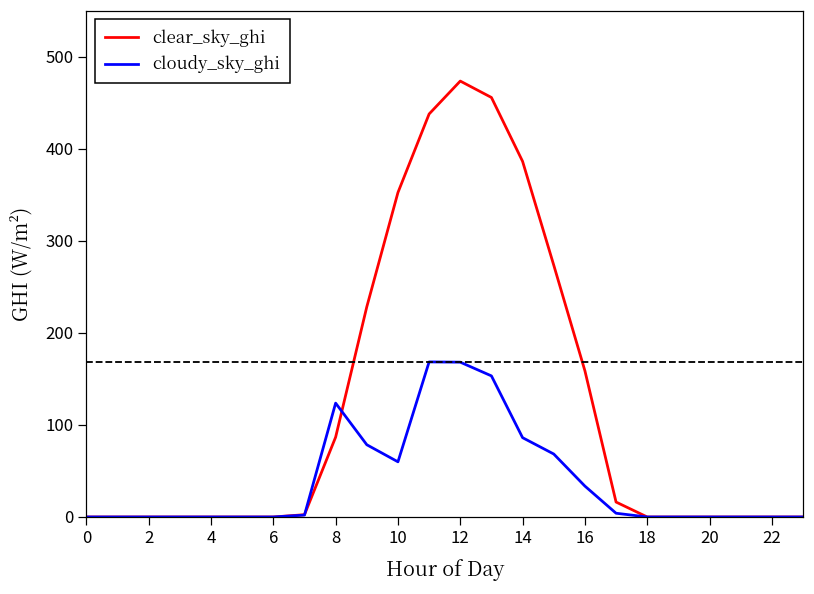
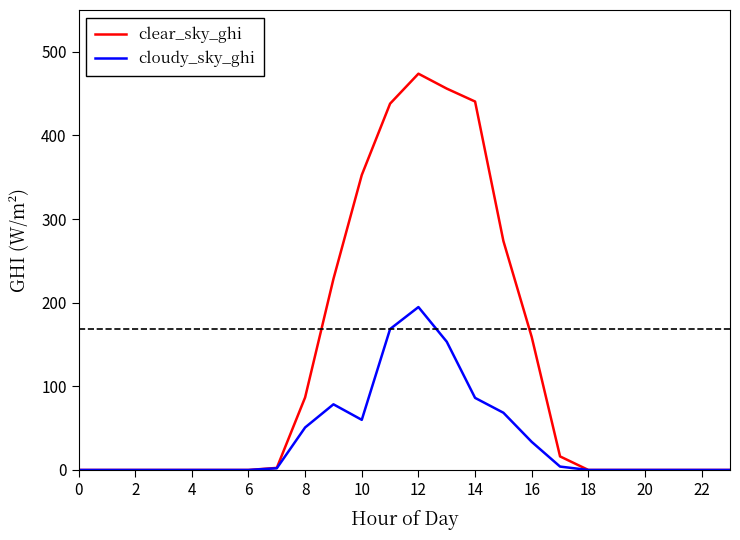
  {
    "clear_sky_ghi": {
      "8": 90,
      "10": 350,
      "12": 470,
-     "14": 390,
+     "14": 440,
      "16": 160
    },
    "cloudy_sky_ghi": {
-     "8": 120,
+     "8": 50,
      "10": 60,
-     "12": 170,
+     "12": 190,
      "14": 90,
      "16": 30
    }
  }
